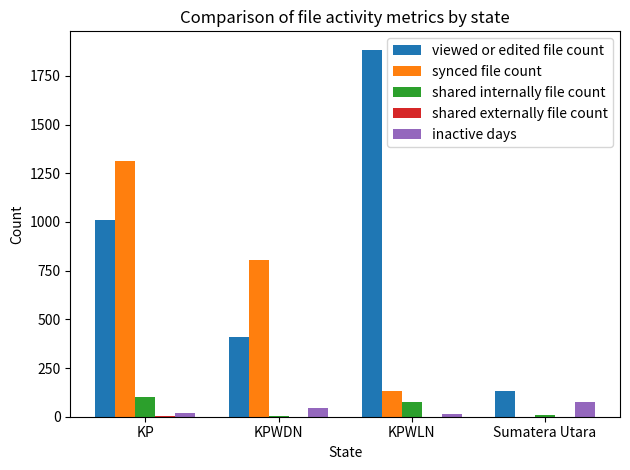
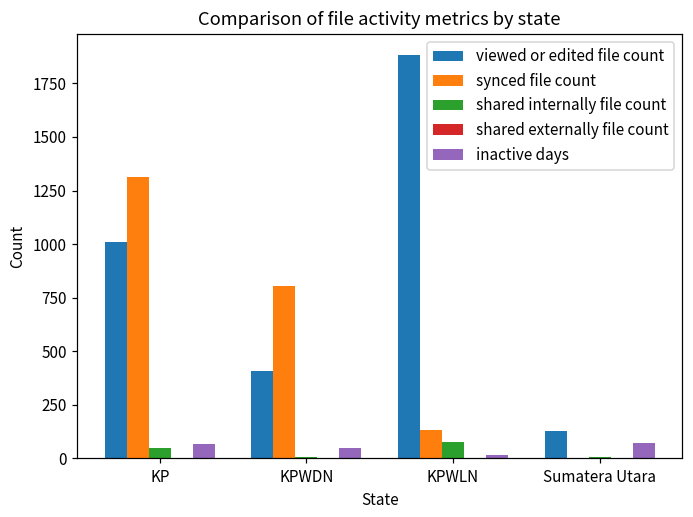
  {
    "viewed or edited file count": {
      "KP": 1010,
      "KPWDN": 410,
      "KPWLN": 1880,
      "Sumatera Utara": 130
    },
    "synced file count": {
      "KP": 1310,
      "KPWDN": 810,
      "KPWLN": 130,
      "Sumatera Utara": 0
    },
    "shared internally file count": {
-     "KP": 100,
+     "KP": 50,
      "KPWLN": 80
    },
    "shared externally file count": {
      "Sumatera Utara": 0
    },
    "inactive days": {
-     "KP": 20,
+     "KP": 70,
      "KPWDN": 50,
      "KPWLN": 20,
      "Sumatera Utara": 70
    }
  }
